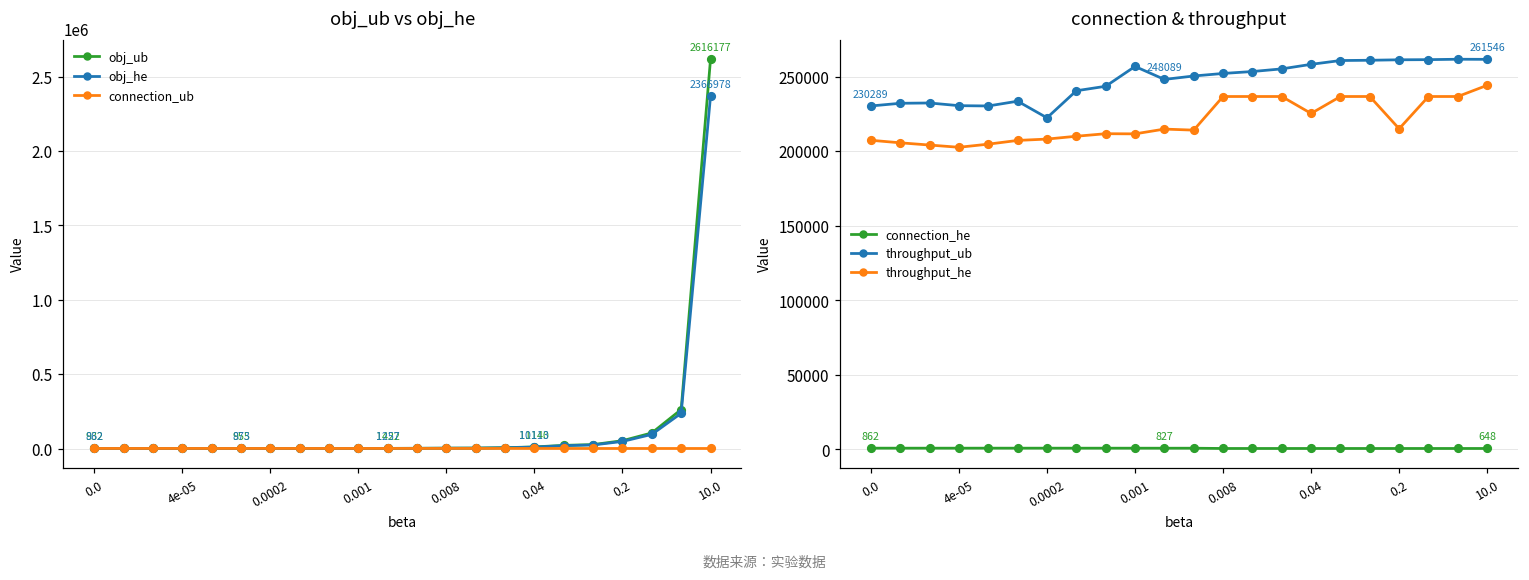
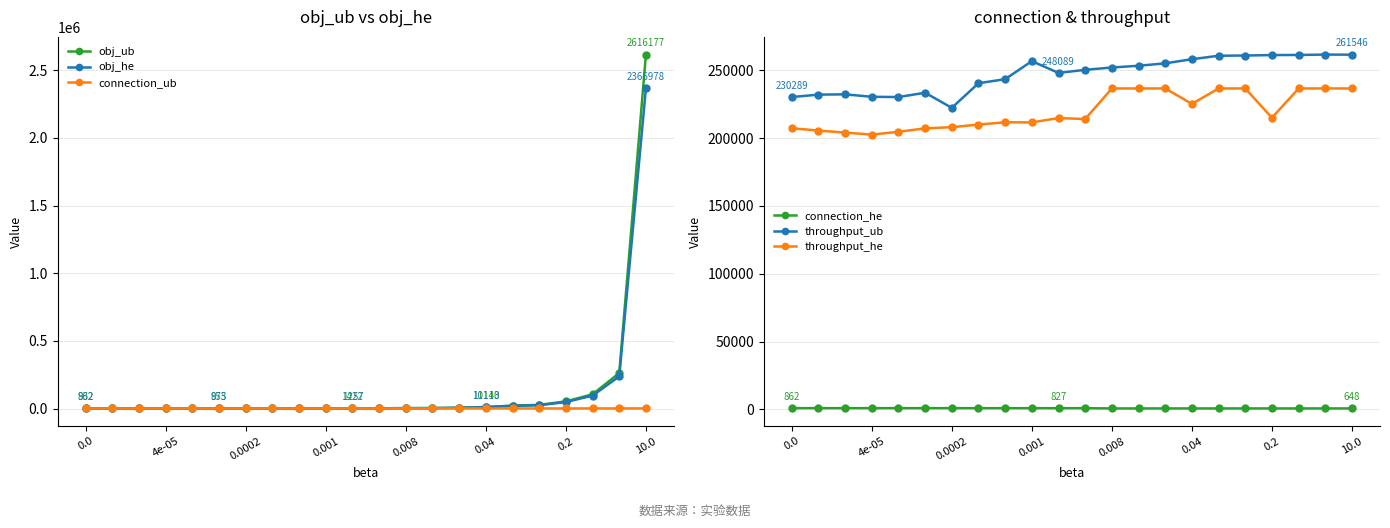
  {
    "obj_ub vs obj_he": {
      "obj_ub": {
        "10.0": 2616177
      },
      "obj_he": {
        "10.0": 2366978
      },
      "connection_ub": {
        "0.2": 0,
        "10.0": 0
      }
    },
    "connection & throughput": {
      "connection_he": {
        "0.0": 862,
        "10.0": 648
      },
      "throughput_ub": {
        "0.0": 230289,
        "10.0": 261546
      },
      "throughput_he": {
        "0.0": 207000,
        "4e-05": 203000,
        "0.0002": 208000,
        "0.001": 212000,
        "0.008": 237000,
        "0.04": 225000,
        "0.2": 215000,
-       "10.0": 244000
+       "10.0": 237000
      }
    }
  }
